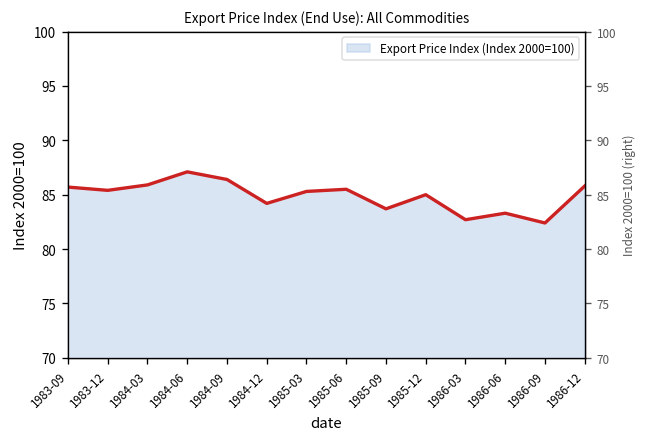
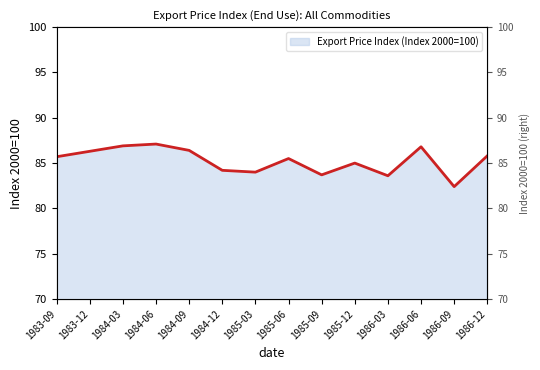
  {
    "1983-09": 86,
-   "1983-12": 85,
-   "1984-03": 86,
+   "1983-12": 86,
+   "1984-03": 87,
    "1984-06": 87,
    "1984-09": 86,
    "1984-12": 84,
-   "1985-03": 85,
+   "1985-03": 84,
    "1985-06": 86,
    "1985-09": 84,
    "1985-12": 85,
-   "1986-03": 83,
-   "1986-06": 83,
+   "1986-03": 84,
+   "1986-06": 87,
    "1986-09": 82,
    "1986-12": 86
  }
